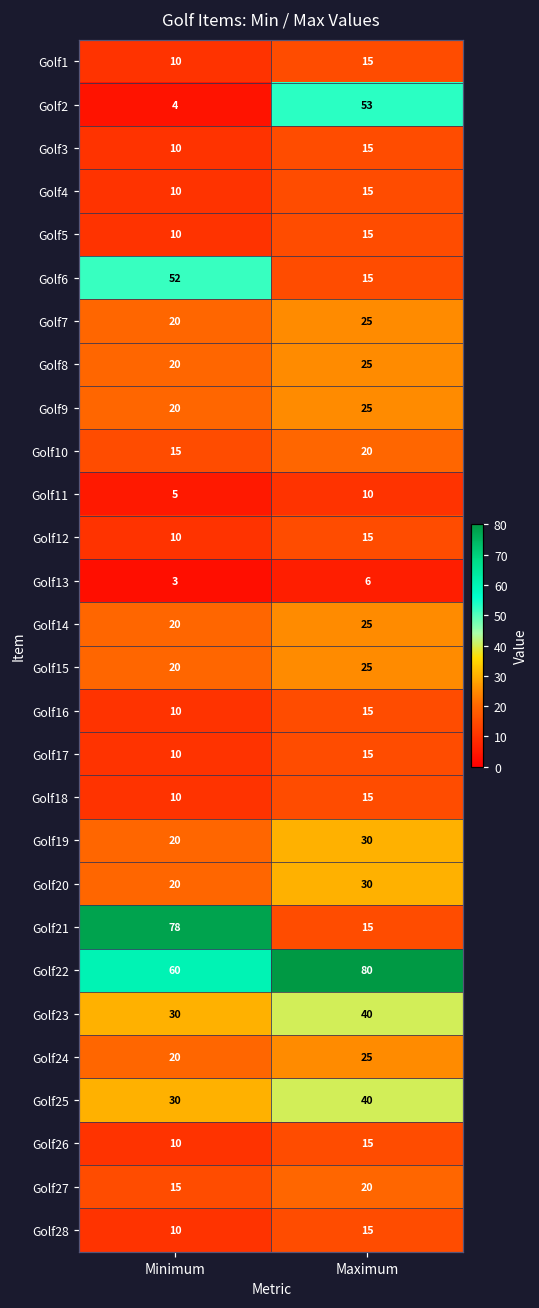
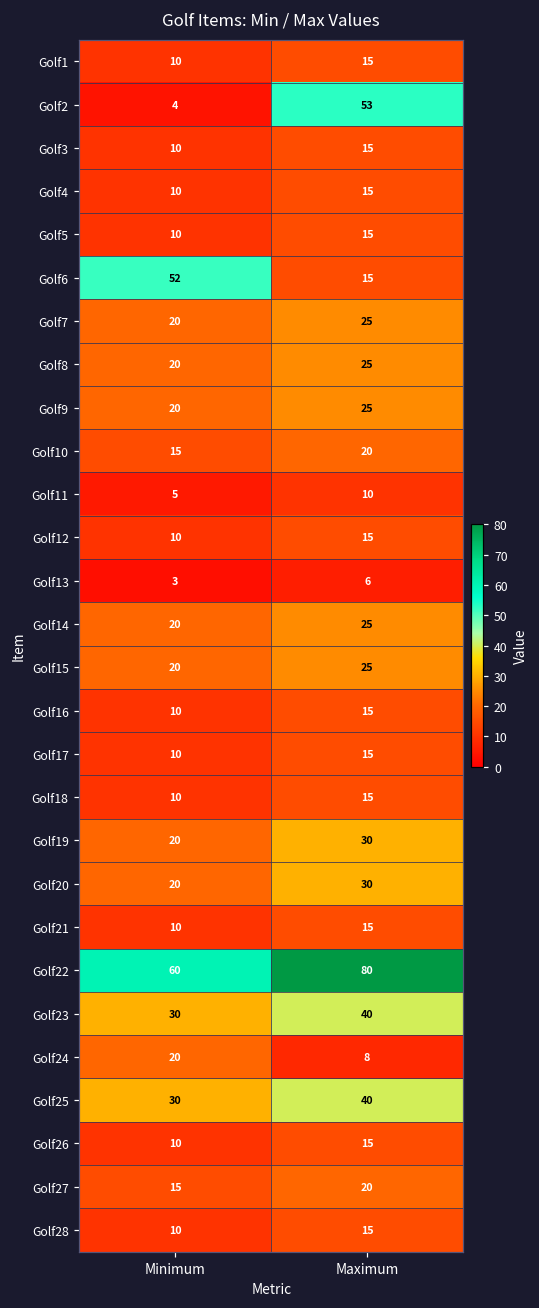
  {
    "Golf1": {
      "Minimum": 10,
      "Maximum": 15
    },
    "Golf2": {
      "Minimum": 4,
      "Maximum": 53
    },
    "Golf3": {
      "Minimum": 10,
      "Maximum": 15
    },
    "Golf4": {
      "Minimum": 10,
      "Maximum": 15
    },
    "Golf5": {
      "Minimum": 10,
      "Maximum": 15
    },
    "Golf6": {
      "Minimum": 52,
      "Maximum": 15
    },
    "Golf7": {
      "Minimum": 20,
      "Maximum": 25
    },
    "Golf8": {
      "Minimum": 20,
      "Maximum": 25
    },
    "Golf9": {
      "Minimum": 20,
      "Maximum": 25
    },
    "Golf10": {
      "Minimum": 15,
      "Maximum": 20
    },
    "Golf11": {
      "Minimum": 5,
      "Maximum": 10
    },
    "Golf12": {
      "Minimum": 10,
      "Maximum": 15
    },
    "Golf13": {
      "Minimum": 3,
      "Maximum": 6
    },
    "Golf14": {
      "Minimum": 20,
      "Maximum": 25
    },
    "Golf15": {
      "Minimum": 20,
      "Maximum": 25
    },
    "Golf16": {
      "Minimum": 10,
      "Maximum": 15
    },
    "Golf17": {
      "Minimum": 10,
      "Maximum": 15
    },
    "Golf18": {
      "Minimum": 10,
      "Maximum": 15
    },
    "Golf19": {
      "Minimum": 20,
      "Maximum": 30
    },
    "Golf20": {
      "Minimum": 20,
      "Maximum": 30
    },
    "Golf21": {
-     "Minimum": 78,
+     "Minimum": 10,
      "Maximum": 15
    },
    "Golf22": {
      "Minimum": 60,
      "Maximum": 80
    },
    "Golf23": {
      "Minimum": 30,
      "Maximum": 40
    },
    "Golf24": {
      "Minimum": 20,
-     "Maximum": 25
+     "Maximum": 8
    },
    "Golf25": {
      "Minimum": 30,
      "Maximum": 40
    },
    "Golf26": {
      "Minimum": 10,
      "Maximum": 15
    },
    "Golf27": {
      "Minimum": 15,
      "Maximum": 20
    },
    "Golf28": {
      "Minimum": 10,
      "Maximum": 15
    }
  }
